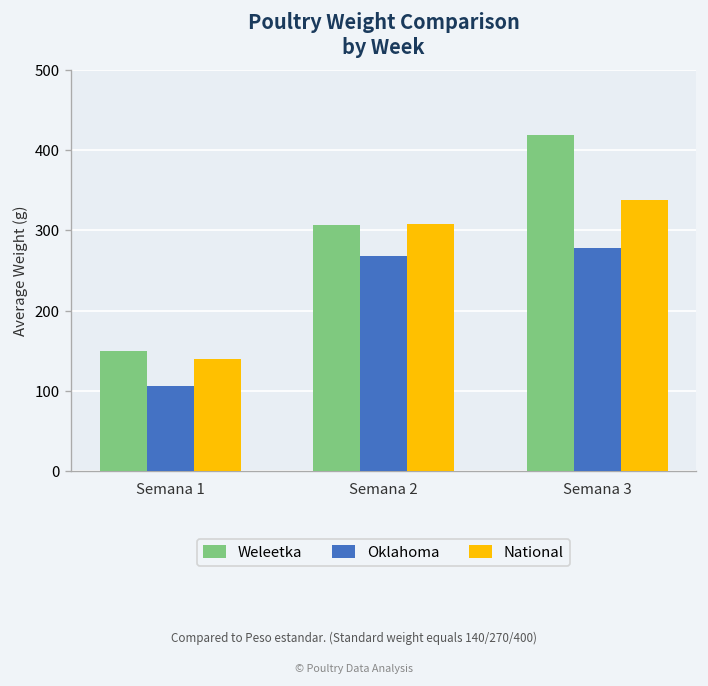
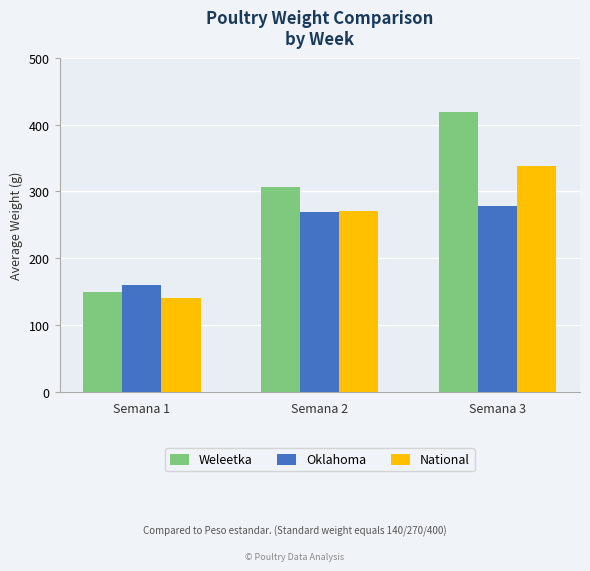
  {
    "Weleetka": {
      "Semana 1": 150,
      "Semana 2": 310,
      "Semana 3": 420
    },
    "Oklahoma": {
-     "Semana 1": 110,
+     "Semana 1": 160,
      "Semana 2": 270,
      "Semana 3": 280
    },
    "National": {
      "Semana 1": 140,
-     "Semana 2": 310,
+     "Semana 2": 270,
      "Semana 3": 340
    }
  }
